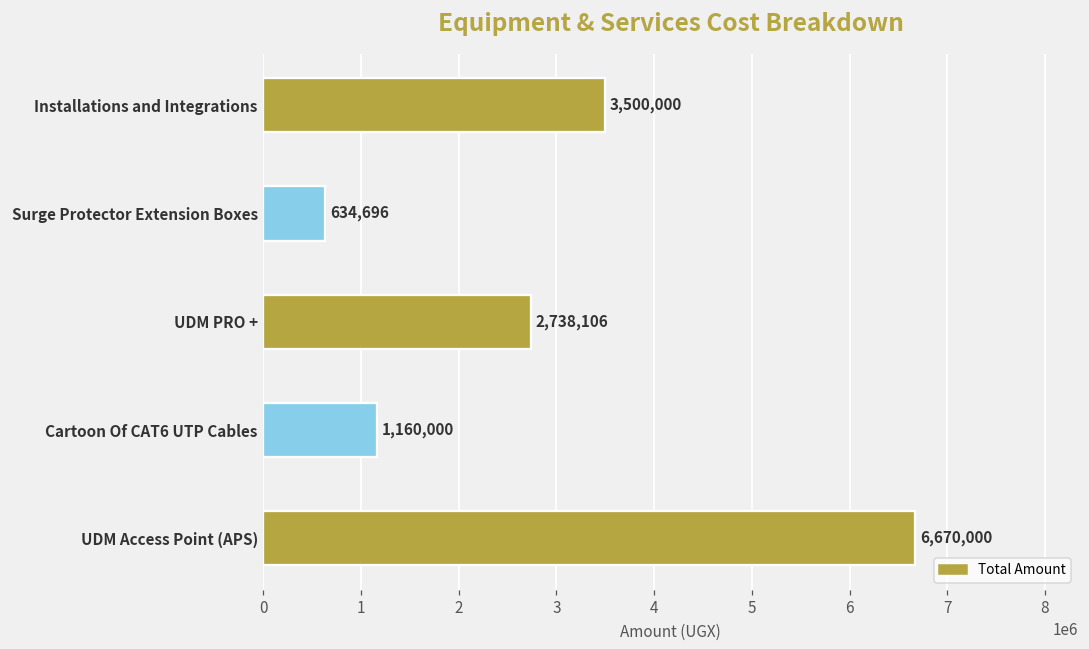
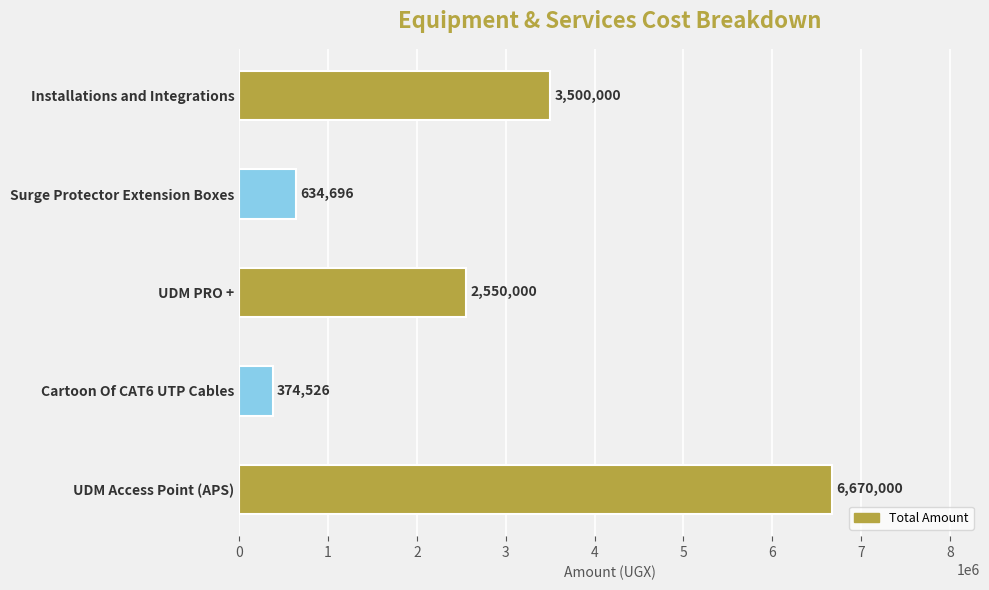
  {
    "Installations and Integrations": "3,500,000",
    "Surge Protector Extension Boxes": "634,696",
-   "UDM PRO +": "2,738,106",
-   "Cartoon Of CAT6 UTP Cables": "1,160,000",
+   "UDM PRO +": "2,550,000",
+   "Cartoon Of CAT6 UTP Cables": "374,526",
    "UDM Access Point (APS)": "6,670,000"
  }
